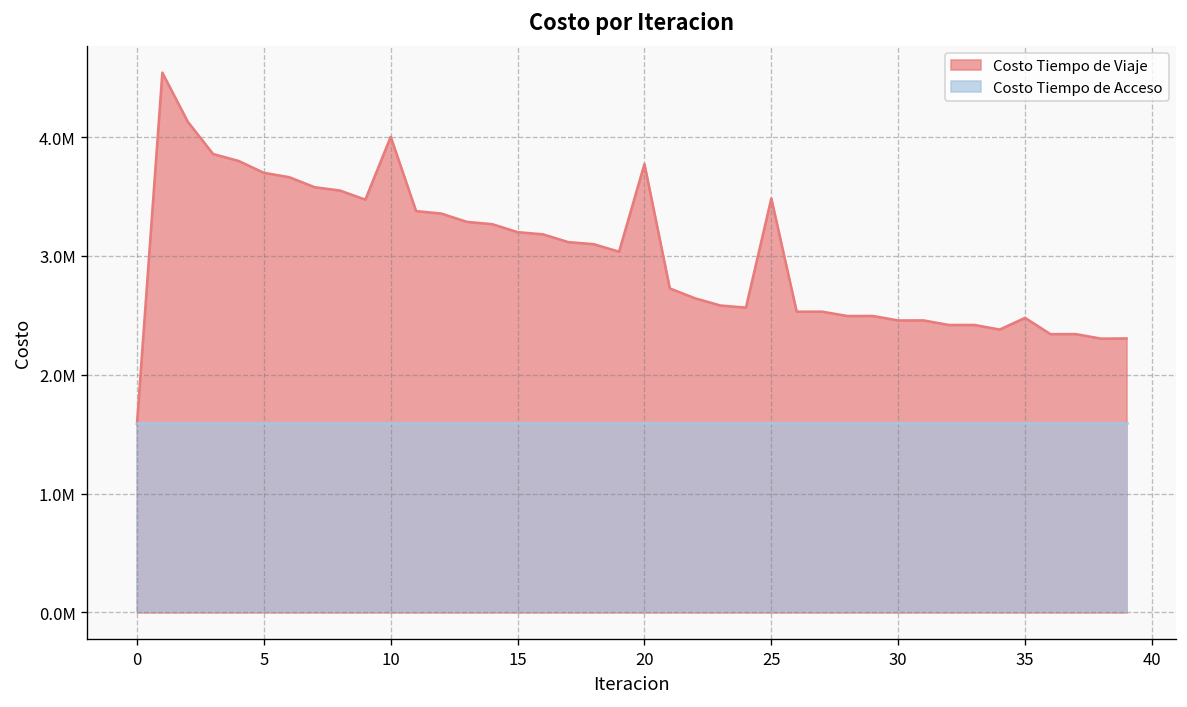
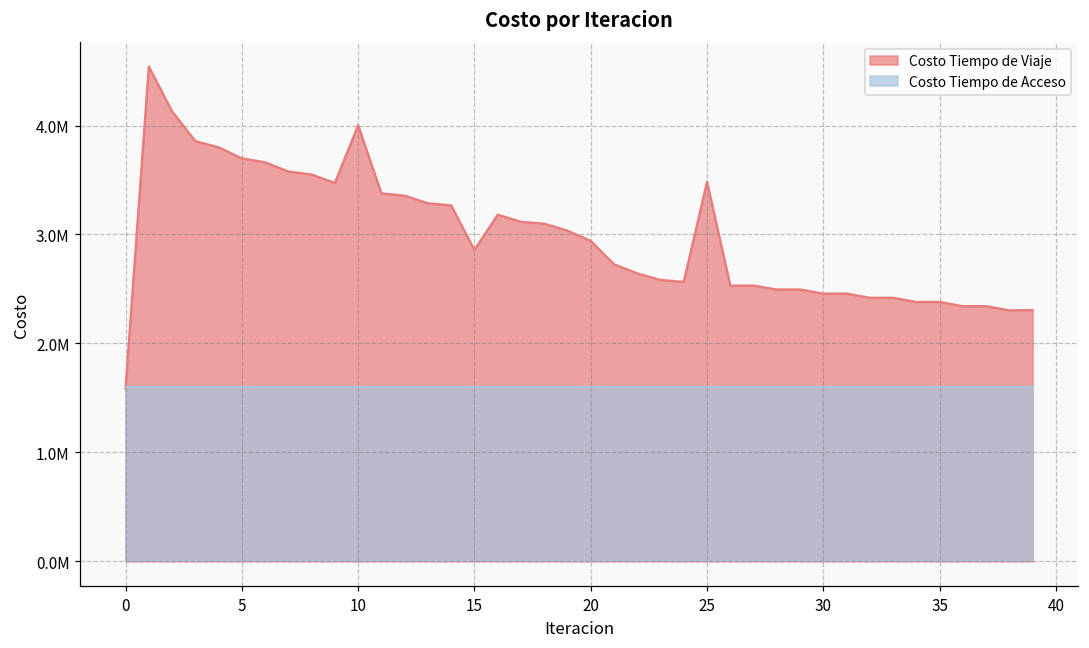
  {
    "Costo Tiempo de Viaje": {
      "5": 3700000,
      "10": 4000000,
-     "15": 3200000,
-     "20": 3800000,
+     "15": 2900000,
+     "20": 2900000,
      "25": 3500000,
      "30": 2500000,
-     "35": 2500000
+     "35": 2400000
    },
    "Costo Tiempo de Acceso": {
      "5": 1600000,
      "10": 1600000,
      "15": 1600000,
      "20": 1600000,
      "25": 1600000,
      "30": 1600000,
      "35": 1600000
    }
  }
